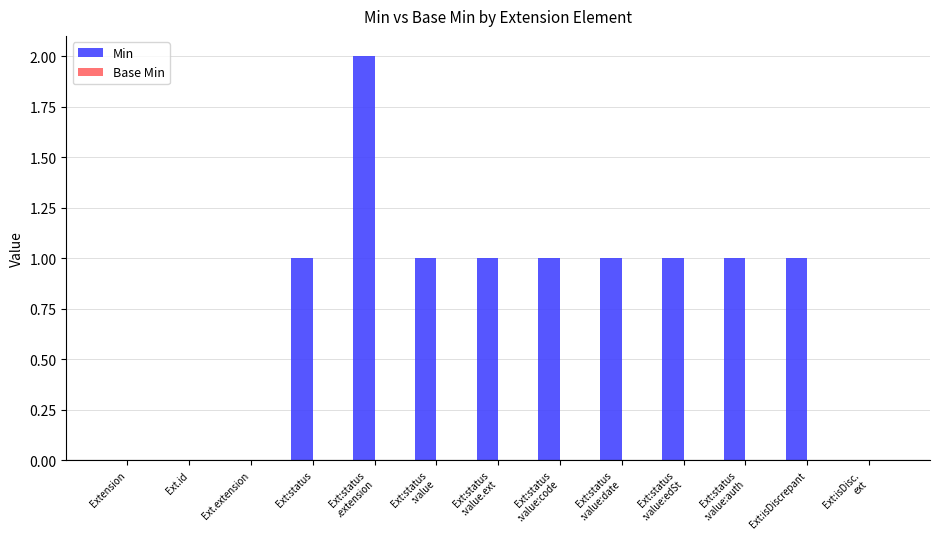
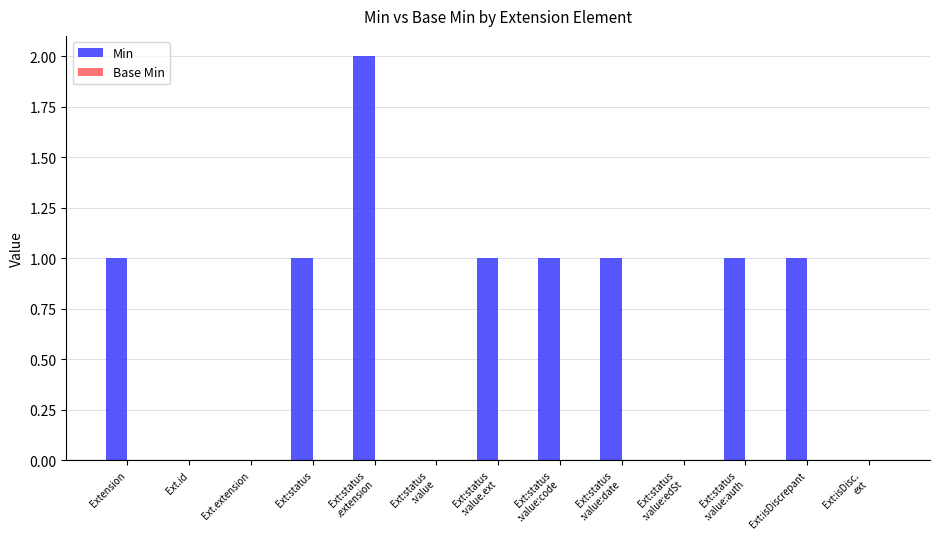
  {
    "Min": {
-     "Extension": 0,
+     "Extension": 1,
      "Ext.id": 0,
      "Ext.extension": 0,
      "Ext:status": 1,
      "Ext:status .extension": 2,
-     "Ext:status :value": 1,
+     "Ext:status :value": 0,
      "Ext:status :value.ext": 1,
      "Ext:status :value:code": 1,
      "Ext:status :value:date": 1,
-     "Ext:status :value:edSt": 1,
+     "Ext:status :value:edSt": 0,
      "Ext:status :value:auth": 1,
      "Ext:isDiscrepant": 1,
      "Ext:isDisc. ext": 0
    },
    "Base Min": {
      "Extension": 0,
      "Ext.id": 0,
      "Ext.extension": 0,
      "Ext:status": 0,
      "Ext:status .extension": 0,
      "Ext:status :value": 0,
      "Ext:status :value.ext": 0,
      "Ext:status :value:code": 0,
      "Ext:status :value:date": 0,
      "Ext:status :value:edSt": 0,
      "Ext:status :value:auth": 0,
      "Ext:isDiscrepant": 0,
      "Ext:isDisc. ext": 0
    }
  }
